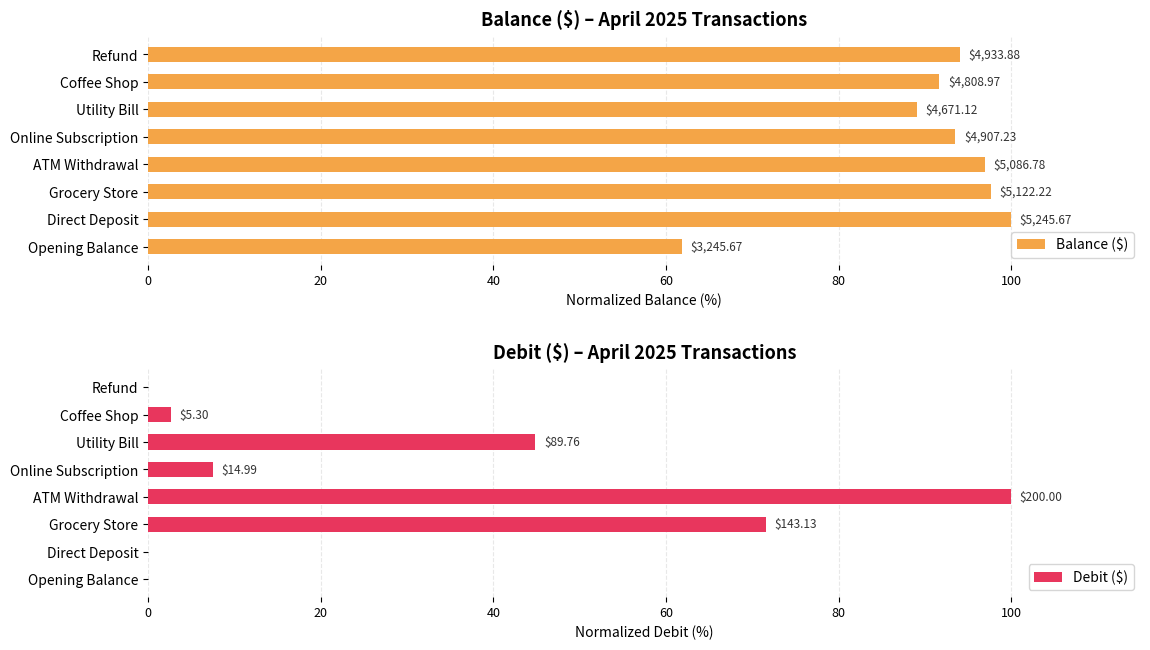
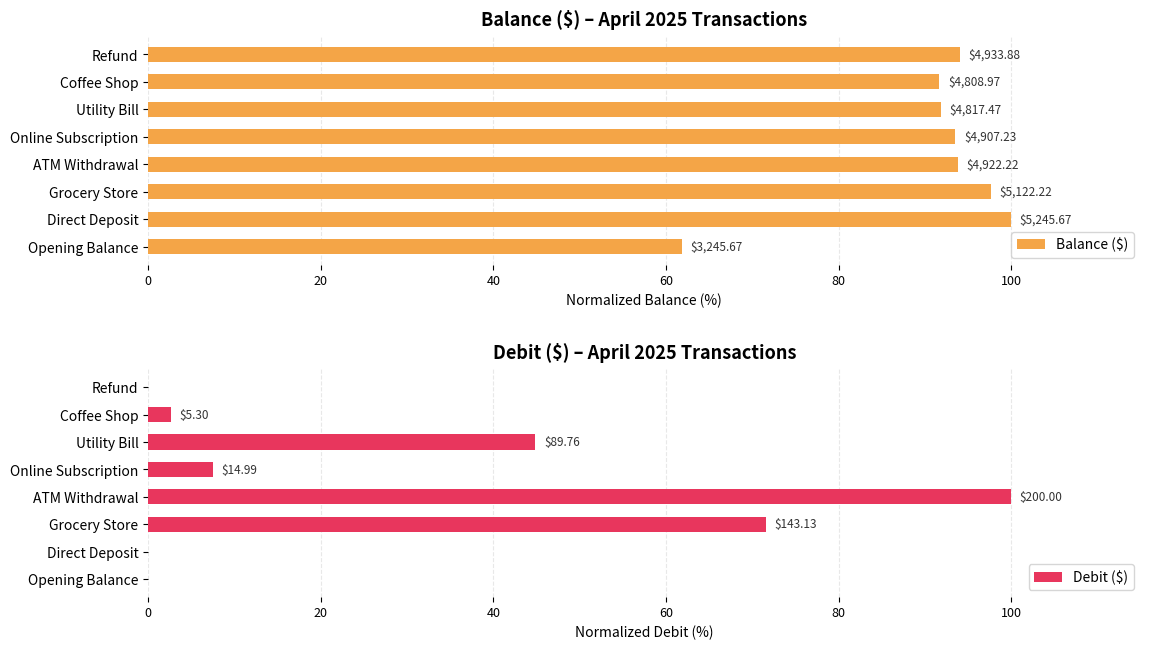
  {
    "Balance ($) – April 2025 Transactions": {
-     "Utility Bill": "$4,671.12",
-     "ATM Withdrawal": "$5,086.78"
+     "Utility Bill": "$4,817.47",
+     "ATM Withdrawal": "$4,922.22"
    },
    "Debit ($) – April 2025 Transactions": {
      "Refund": "0",
      "Direct Deposit": "0",
      "Opening Balance": "0"
    }
  }
